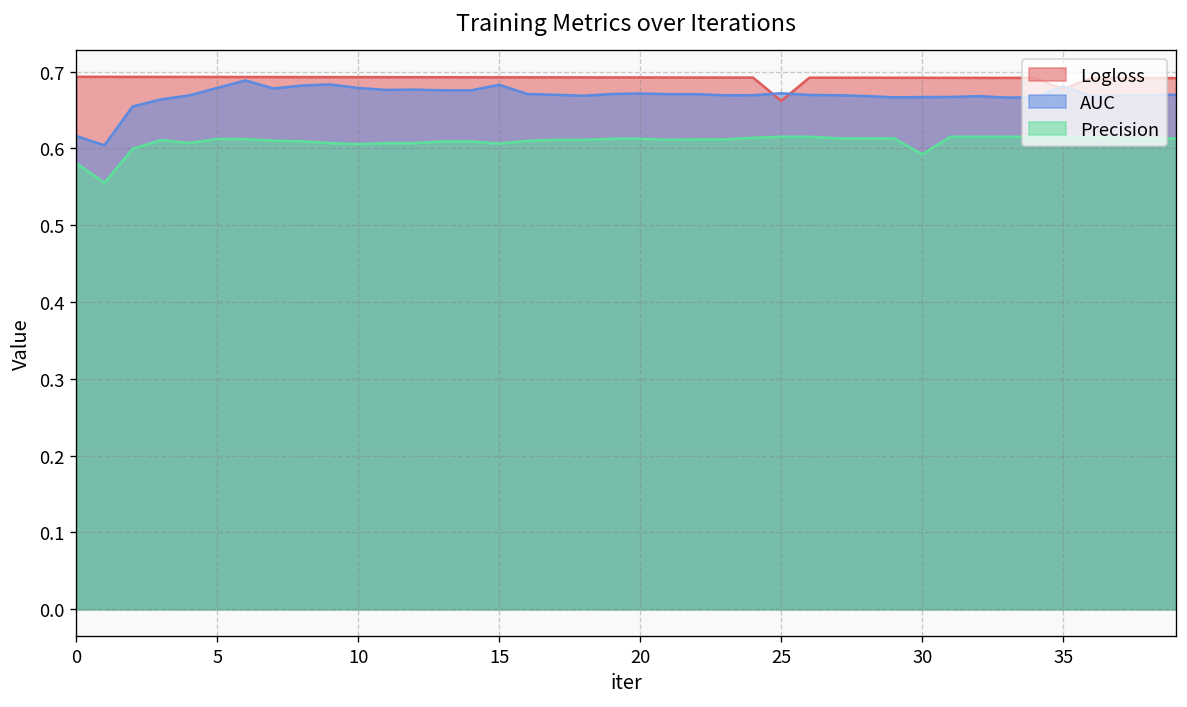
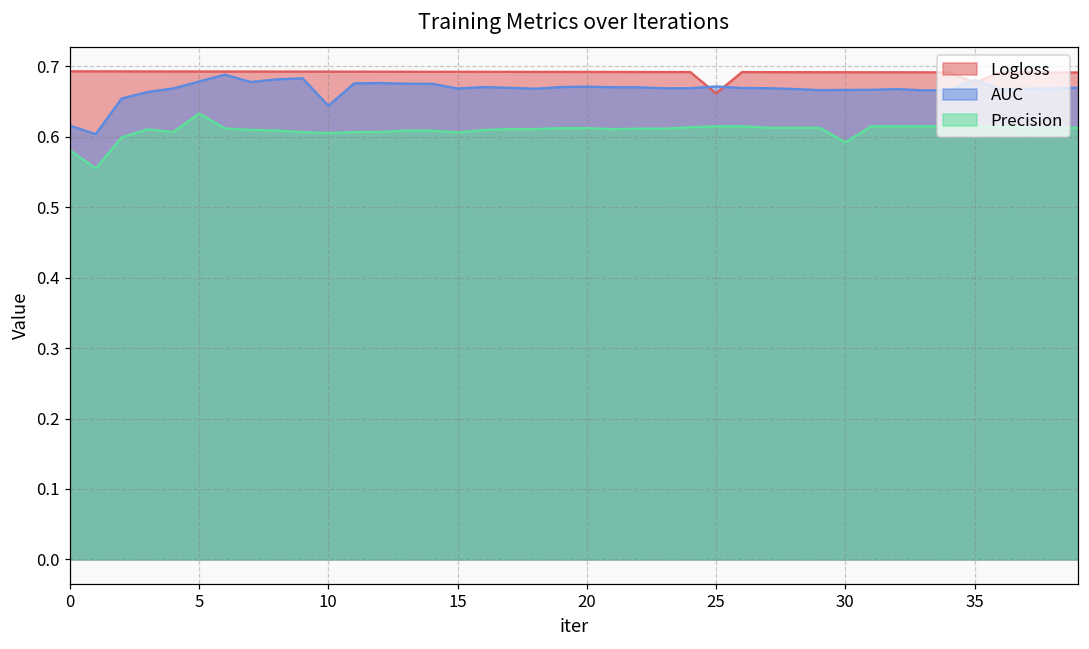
  {
    "Logloss": {
      "0": 0.69,
      "5": 0.69,
      "10": 0.69,
      "15": 0.69,
      "20": 0.69,
      "25": 0.66,
      "30": 0.69
    },
    "AUC": {
      "0": 0.62,
      "5": 0.68,
-     "10": 0.68,
-     "15": 0.68,
+     "10": 0.64,
+     "15": 0.67,
      "20": 0.67,
      "25": 0.67,
      "30": 0.67
    },
    "Precision": {
      "0": 0.58,
-     "5": 0.61,
+     "5": 0.63,
      "10": 0.61,
      "15": 0.61,
      "20": 0.61,
      "25": 0.62,
      "30": 0.59
    }
  }
